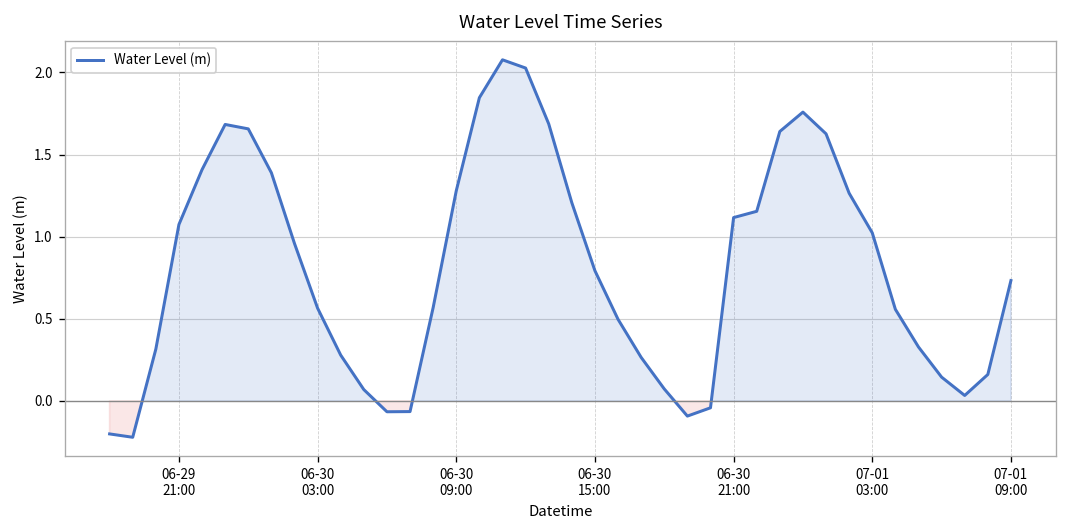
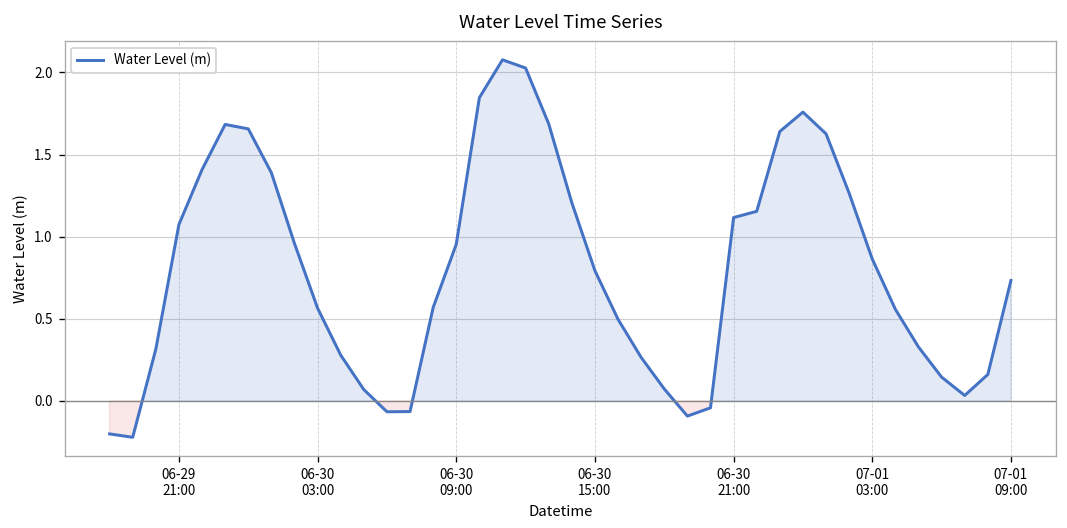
  {
    "06-29 21:00": 1.07,
    "06-30 03:00": 0.56,
-   "06-30 09:00": 1.28,
+   "06-30 09:00": 0.95,
    "06-30 15:00": 0.79,
    "06-30 21:00": 1.12,
-   "07-01 03:00": 1.02,
+   "07-01 03:00": 0.86,
    "07-01 09:00": 0.73
  }
